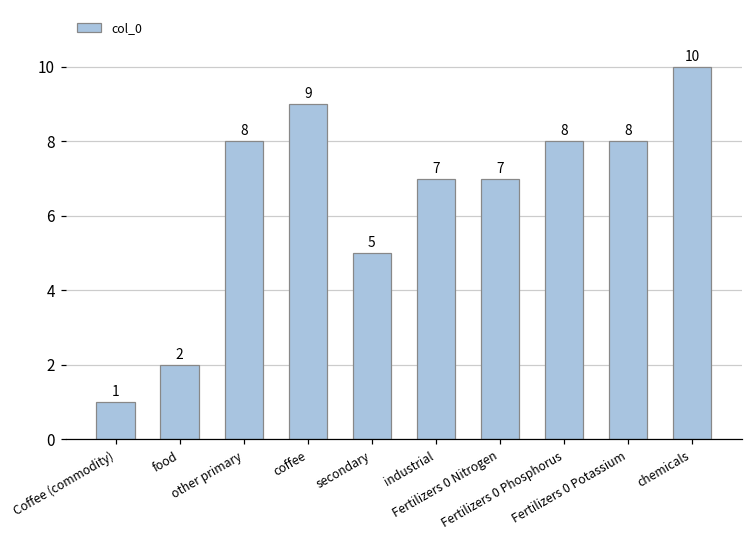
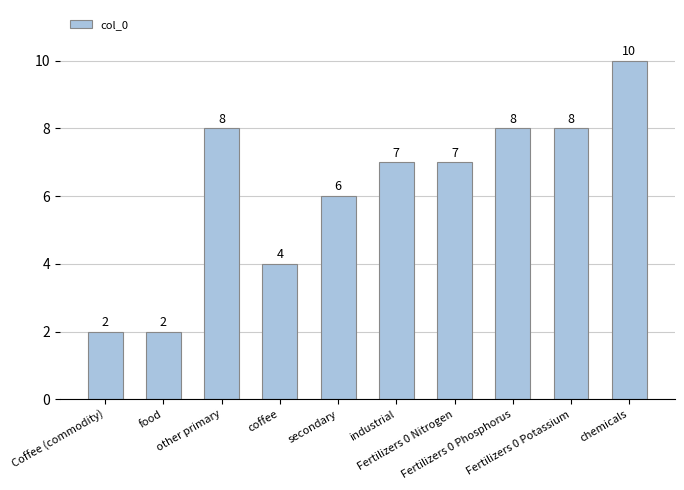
  {
-   "Coffee (commodity)": 1,
+   "Coffee (commodity)": 2,
    "food": 2,
    "other primary": 8,
-   "coffee": 9,
-   "secondary": 5,
+   "coffee": 4,
+   "secondary": 6,
    "industrial": 7,
    "Fertilizers 0 Nitrogen": 7,
    "Fertilizers 0 Phosphorus": 8,
    "Fertilizers 0 Potassium": 8,
    "chemicals": 10
  }
